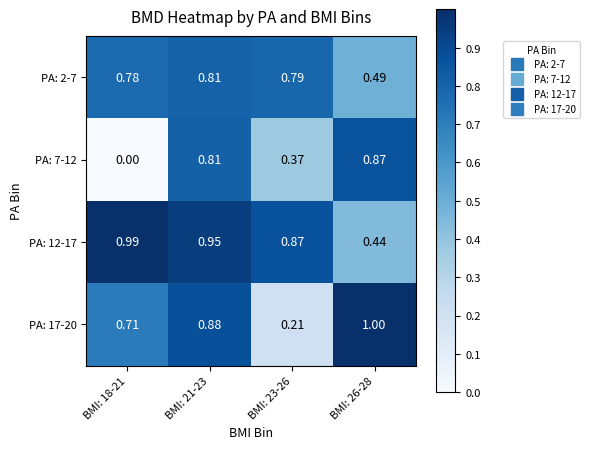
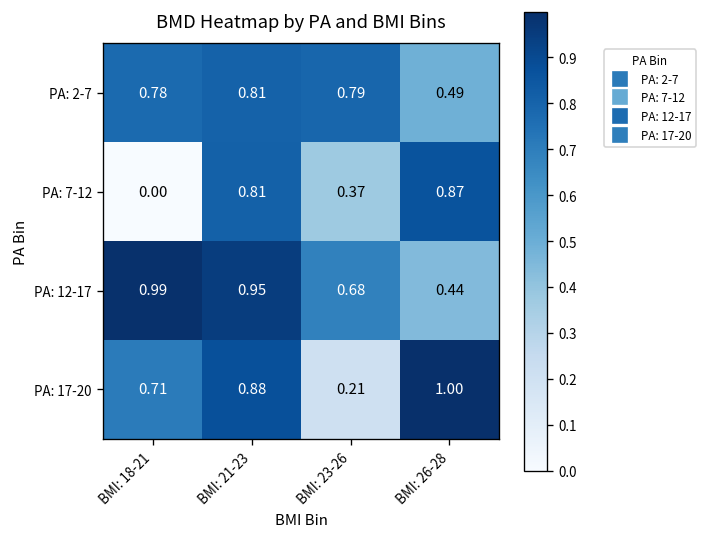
  {
    "PA: 2-7": {
      "BMI: 18-21": 0.78,
      "BMI: 21-23": 0.81,
      "BMI: 23-26": 0.79,
      "BMI: 26-28": 0.49
    },
    "PA: 7-12": {
      "BMI: 18-21": 0.00,
      "BMI: 21-23": 0.81,
      "BMI: 23-26": 0.37,
      "BMI: 26-28": 0.87
    },
    "PA: 12-17": {
      "BMI: 18-21": 0.99,
      "BMI: 21-23": 0.95,
-     "BMI: 23-26": 0.87,
+     "BMI: 23-26": 0.68,
      "BMI: 26-28": 0.44
    },
    "PA: 17-20": {
      "BMI: 18-21": 0.71,
      "BMI: 21-23": 0.88,
      "BMI: 23-26": 0.21,
      "BMI: 26-28": 1.00
    }
  }
